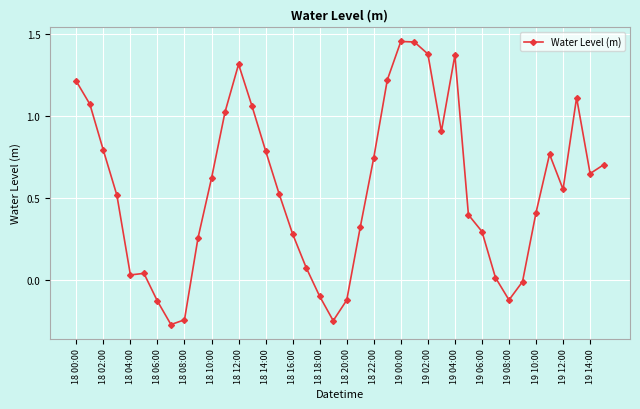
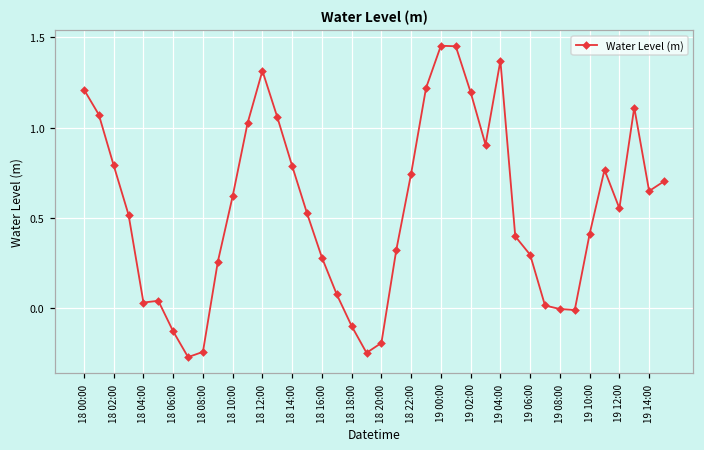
  {
    "18 00:00": 1.21,
    "18 02:00": 0.79,
    "18 04:00": 0.03,
    "18 06:00": -0.13,
    "18 08:00": -0.24,
    "18 10:00": 0.62,
    "18 12:00": 1.31,
    "18 14:00": 0.79,
    "18 16:00": 0.28,
    "18 18:00": -0.10,
-   "18 20:00": -0.12,
+   "18 20:00": -0.19,
    "18 22:00": 0.75,
    "19 00:00": 1.45,
-   "19 02:00": 1.38,
+   "19 02:00": 1.20,
    "19 04:00": 1.37,
    "19 06:00": 0.30,
-   "19 08:00": -0.12,
+   "19 08:00": 0.00,
    "19 10:00": 0.41,
    "19 12:00": 0.55,
    "19 14:00": 0.65
  }
